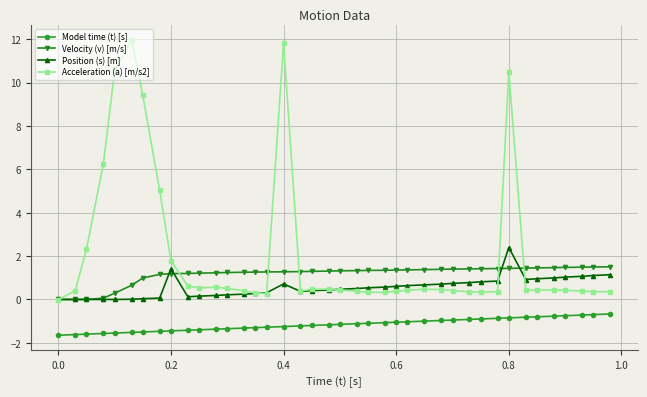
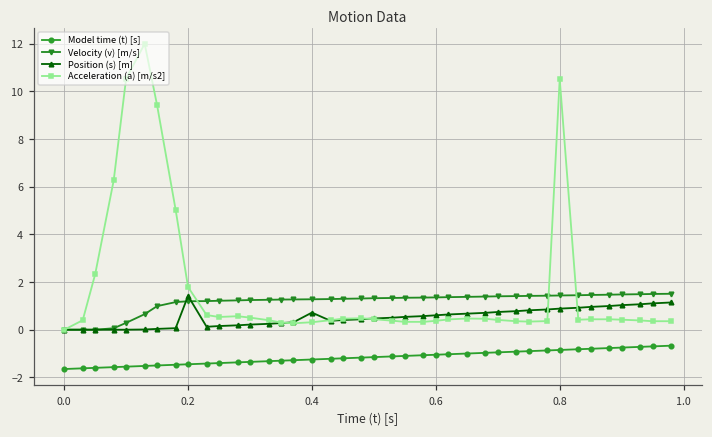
  {
    "Position (s) [m]": {
      "0.2": 1.4,
      "0.4": 0.7,
      "0.6": 0.6,
-     "0.8": 2.4
+     "0.8": 0.9
    },
    "Acceleration (a) [m/s2]": {
      "0.2": 1.8,
-     "0.4": 11.8,
+     "0.4": 0.3,
      "0.6": 0.4,
      "0.8": 10.5
    }
  }
